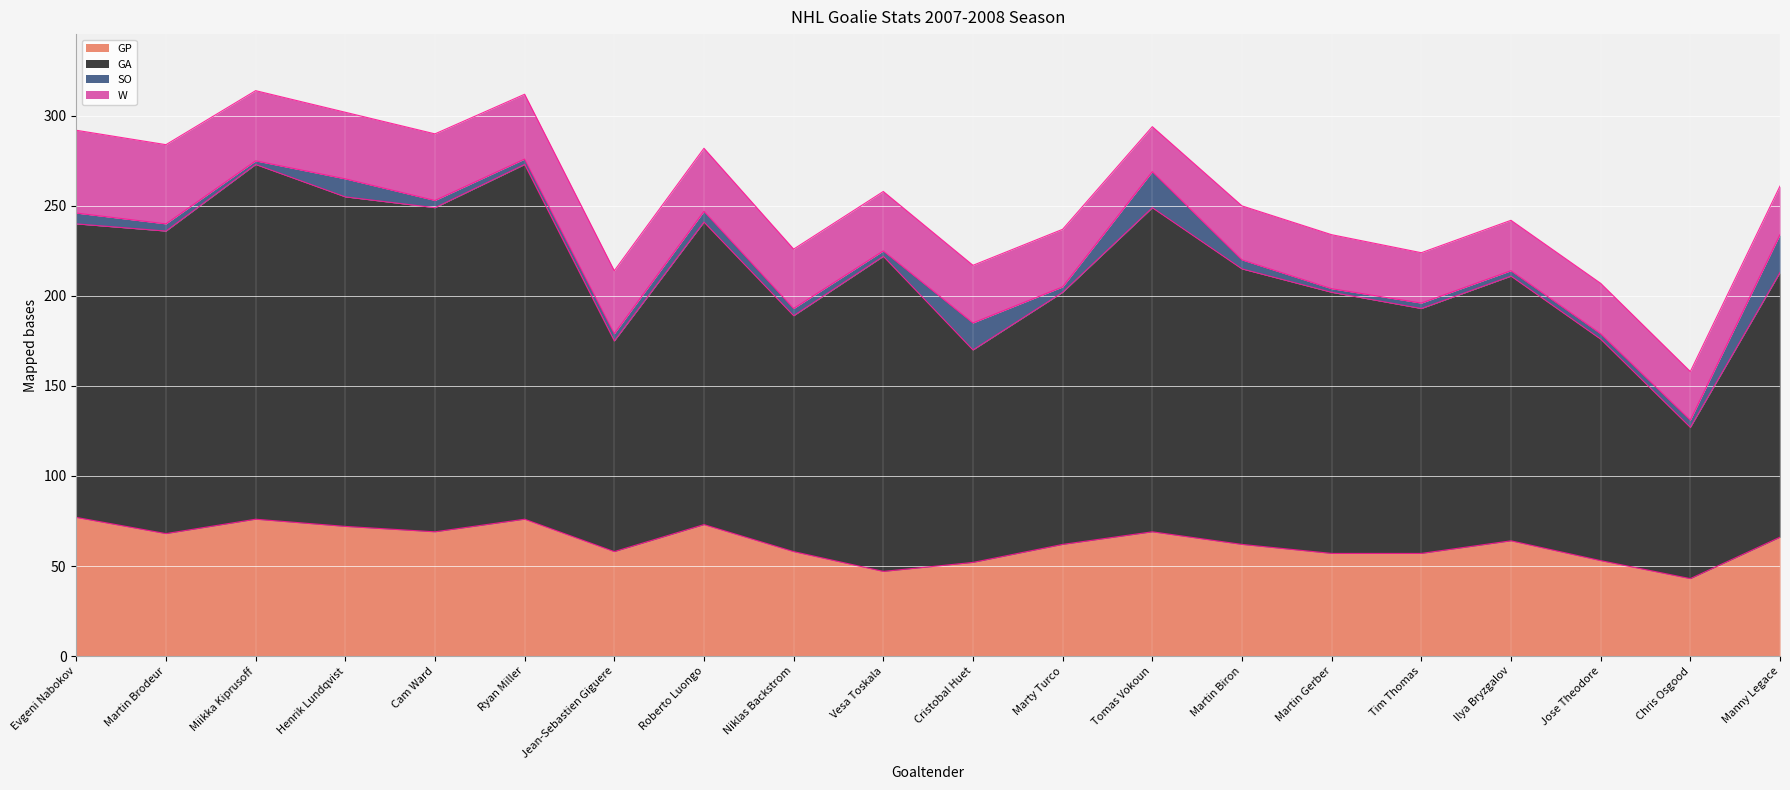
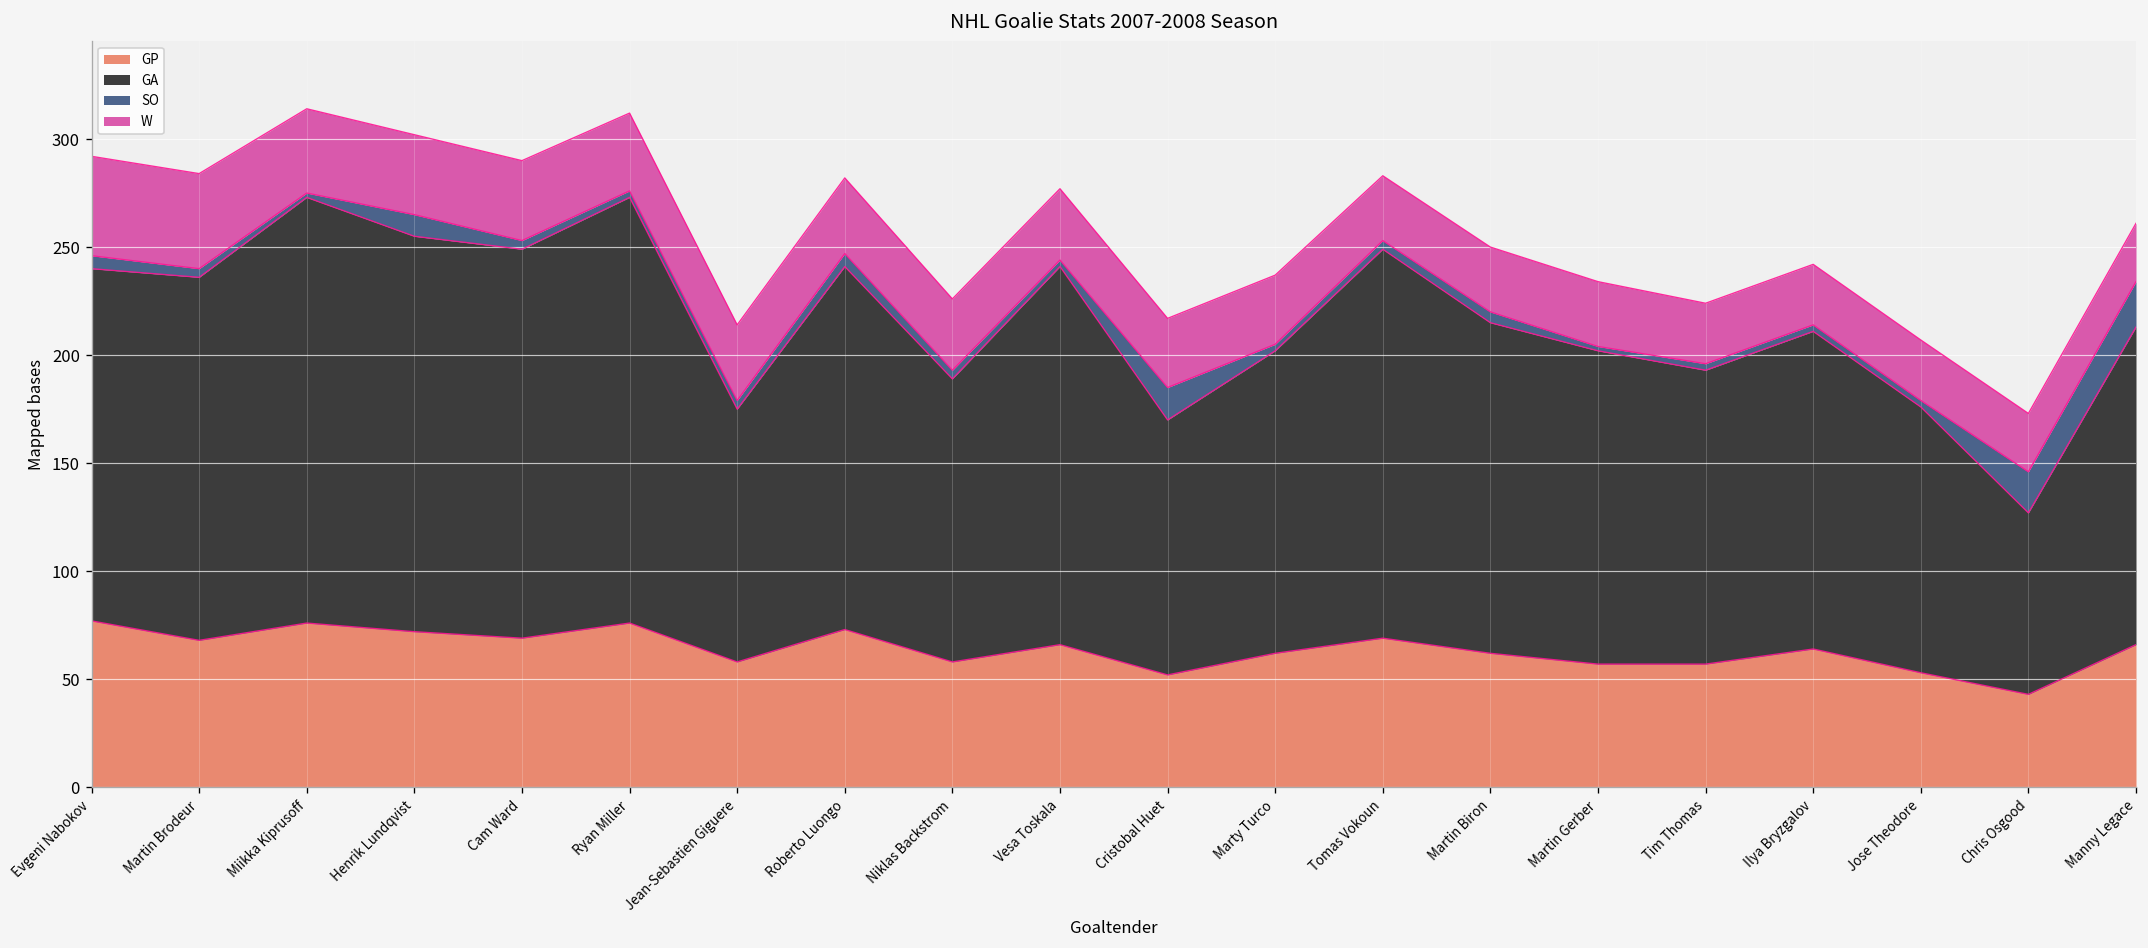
  {
    "GP": {
      "Evgeni Nabokov": 77,
      "Martin Brodeur": 68,
      "Miikka Kiprusoff": 76,
      "Henrik Lundqvist": 72,
      "Cam Ward": 69,
      "Ryan Miller": 76,
      "Jean-Sebastien Giguere": 58,
      "Roberto Luongo": 73,
      "Niklas Backstrom": 58,
-     "Vesa Toskala": 47,
+     "Vesa Toskala": 66,
      "Cristobal Huet": 52,
      "Marty Turco": 62,
      "Tomas Vokoun": 69,
      "Martin Biron": 62,
      "Martin Gerber": 57,
      "Tim Thomas": 57,
      "Ilya Bryzgalov": 64,
      "Jose Theodore": 53,
      "Chris Osgood": 43,
      "Manny Legace": 66
    },
    "GA": {
      "Evgeni Nabokov": 163,
      "Martin Brodeur": 168,
      "Miikka Kiprusoff": 197,
      "Henrik Lundqvist": 183,
      "Cam Ward": 180,
      "Ryan Miller": 197,
      "Jean-Sebastien Giguere": 117,
      "Roberto Luongo": 168,
      "Niklas Backstrom": 131,
      "Vesa Toskala": 175,
      "Cristobal Huet": 118,
      "Marty Turco": 140,
      "Tomas Vokoun": 180,
      "Martin Biron": 153,
      "Martin Gerber": 145,
      "Tim Thomas": 136,
      "Ilya Bryzgalov": 147,
      "Jose Theodore": 123,
      "Chris Osgood": 84,
      "Manny Legace": 147
    },
    "SO": {
      "Evgeni Nabokov": 6,
      "Martin Brodeur": 4,
      "Miikka Kiprusoff": 2,
      "Henrik Lundqvist": 10,
      "Cam Ward": 4,
      "Ryan Miller": 3,
      "Jean-Sebastien Giguere": 4,
      "Roberto Luongo": 6,
      "Niklas Backstrom": 4,
      "Vesa Toskala": 3,
      "Cristobal Huet": 15,
      "Marty Turco": 3,
-     "Tomas Vokoun": 20,
+     "Tomas Vokoun": 4,
      "Martin Biron": 5,
      "Martin Gerber": 2,
      "Tim Thomas": 3,
      "Ilya Bryzgalov": 3,
      "Jose Theodore": 3,
-     "Chris Osgood": 4,
+     "Chris Osgood": 19,
      "Manny Legace": 21
    },
    "W": {
      "Evgeni Nabokov": 46,
      "Martin Brodeur": 44,
      "Miikka Kiprusoff": 39,
      "Henrik Lundqvist": 37,
      "Cam Ward": 37,
      "Ryan Miller": 36,
      "Jean-Sebastien Giguere": 35,
      "Roberto Luongo": 35,
      "Niklas Backstrom": 33,
      "Vesa Toskala": 33,
      "Cristobal Huet": 32,
      "Marty Turco": 32,
-     "Tomas Vokoun": 25,
+     "Tomas Vokoun": 30,
      "Martin Biron": 30,
      "Martin Gerber": 30,
      "Tim Thomas": 28,
      "Ilya Bryzgalov": 28,
      "Jose Theodore": 28,
      "Chris Osgood": 27,
      "Manny Legace": 27
    }
  }
